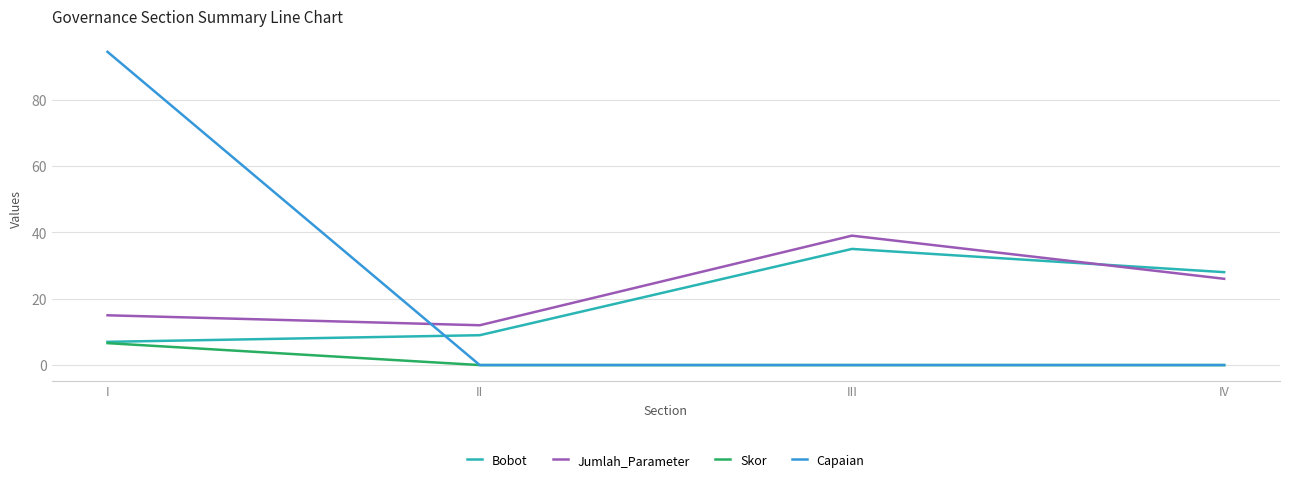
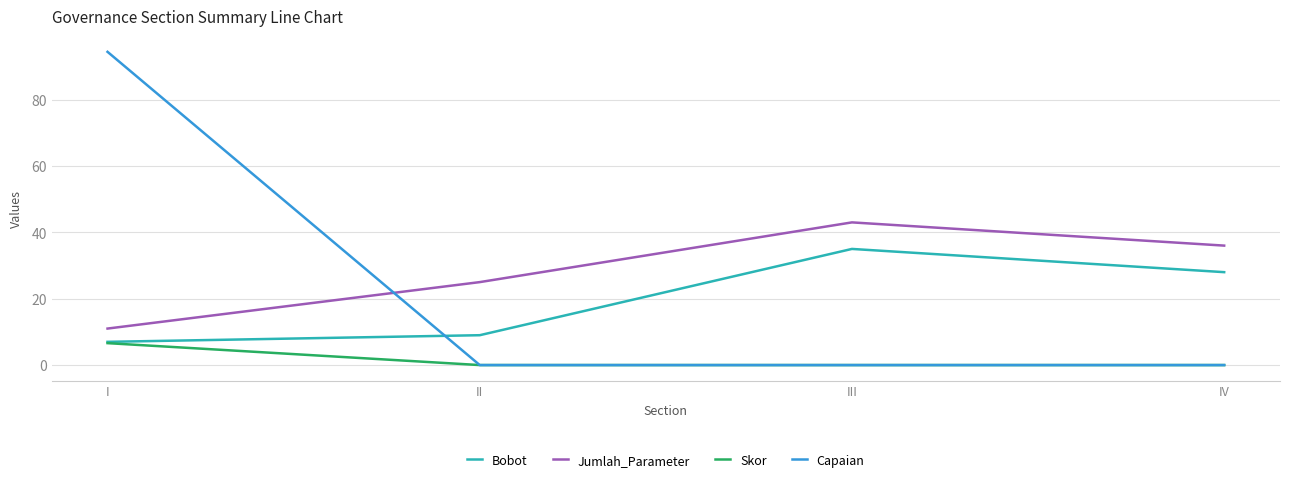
  {
    "Jumlah_Parameter": {
-     "I": 15,
-     "II": 12,
-     "III": 39,
-     "IV": 26
+     "I": 11,
+     "II": 25,
+     "III": 43,
+     "IV": 36
    }
  }
